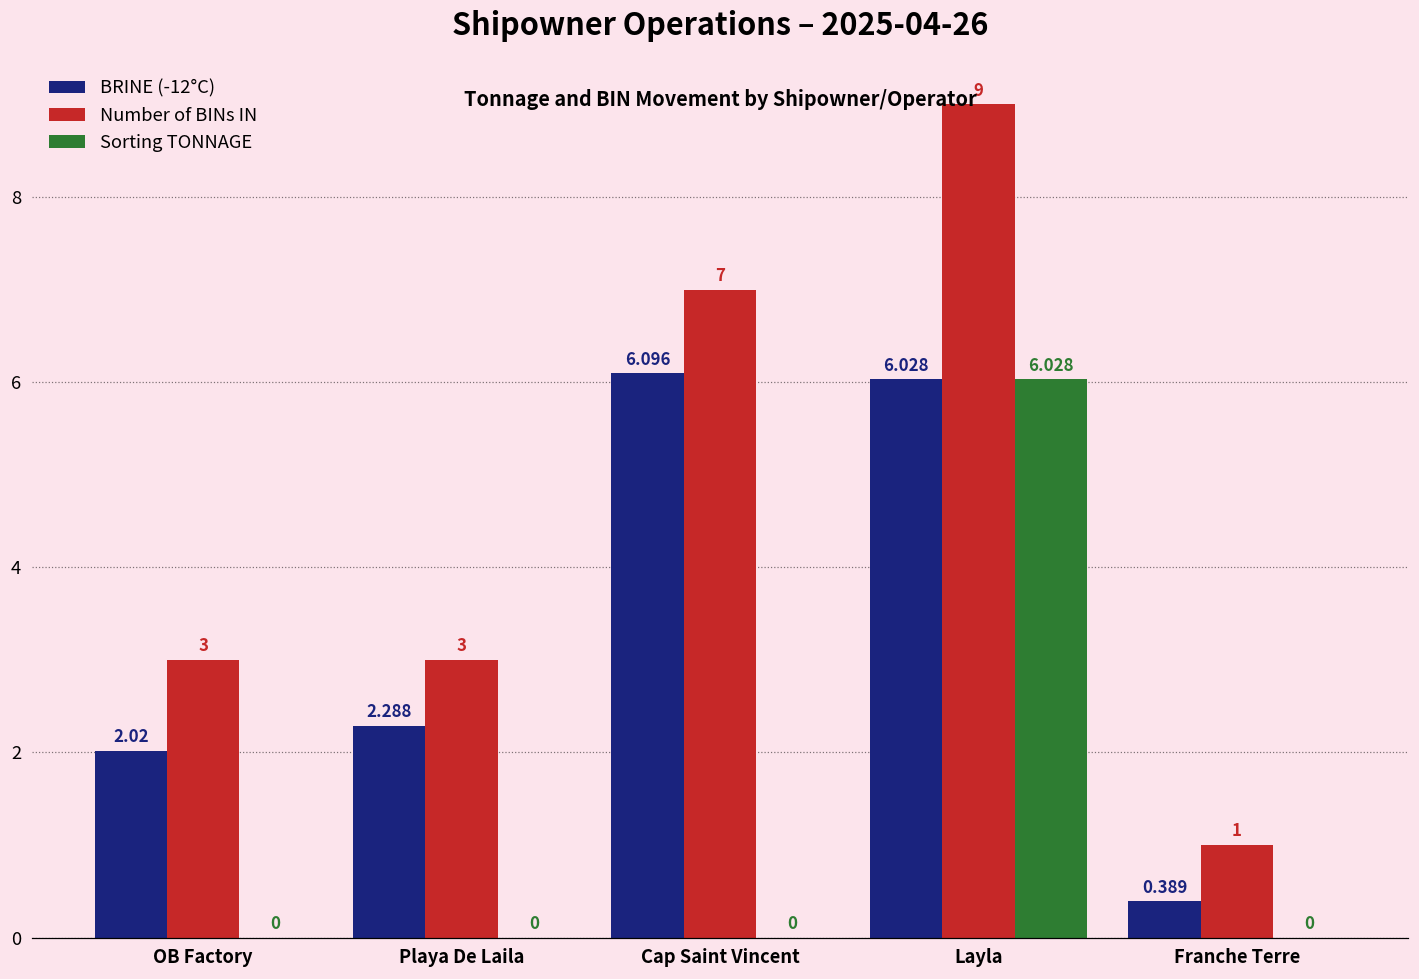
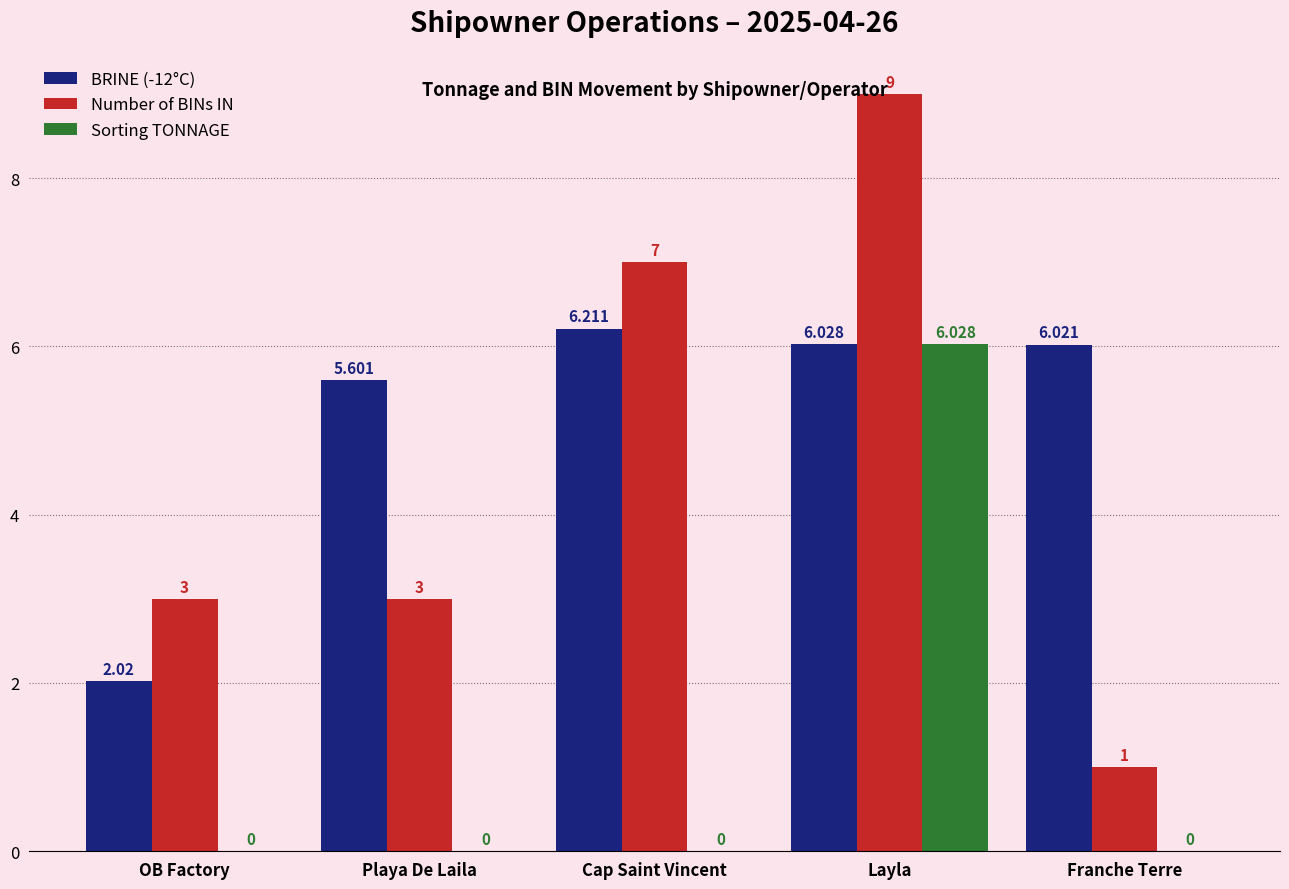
  {
    "BRINE (-12°C)": {
      "OB Factory": 2.02,
-     "Playa De Laila": 2.288,
-     "Cap Saint Vincent": 6.096,
+     "Playa De Laila": 5.601,
+     "Cap Saint Vincent": 6.211,
      "Layla": 6.028,
-     "Franche Terre": 0.389
+     "Franche Terre": 6.021
    },
    "Number of BINs IN": {
      "OB Factory": 3,
      "Playa De Laila": 3,
      "Cap Saint Vincent": 7,
      "Franche Terre": 1
    },
    "Sorting TONNAGE": {
      "OB Factory": 0,
      "Playa De Laila": 0,
      "Cap Saint Vincent": 0,
      "Layla": 6.028,
      "Franche Terre": 0
    }
  }
